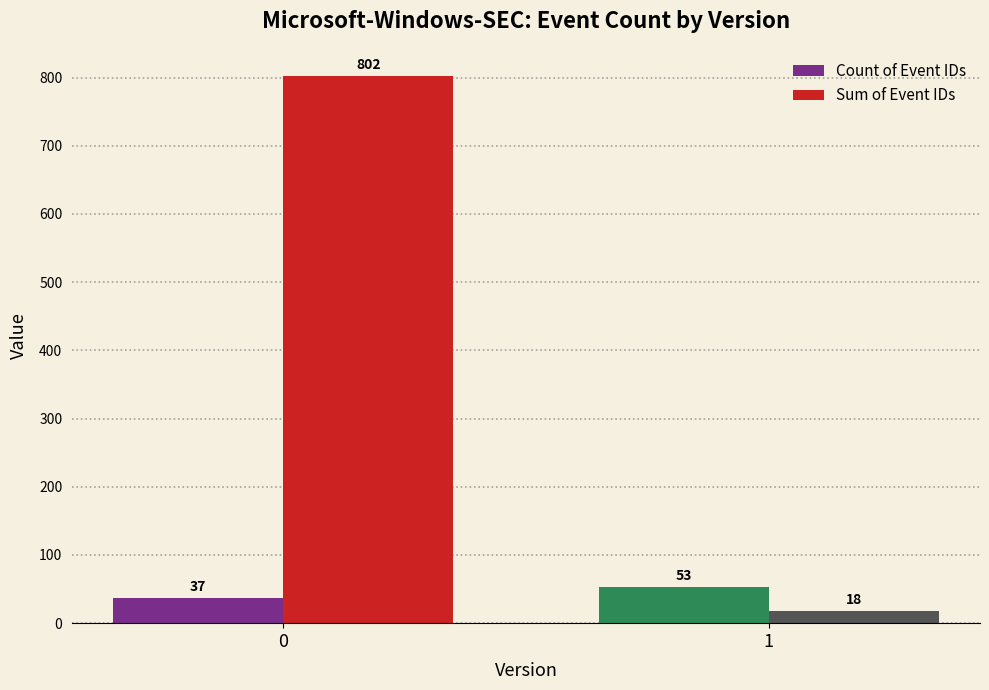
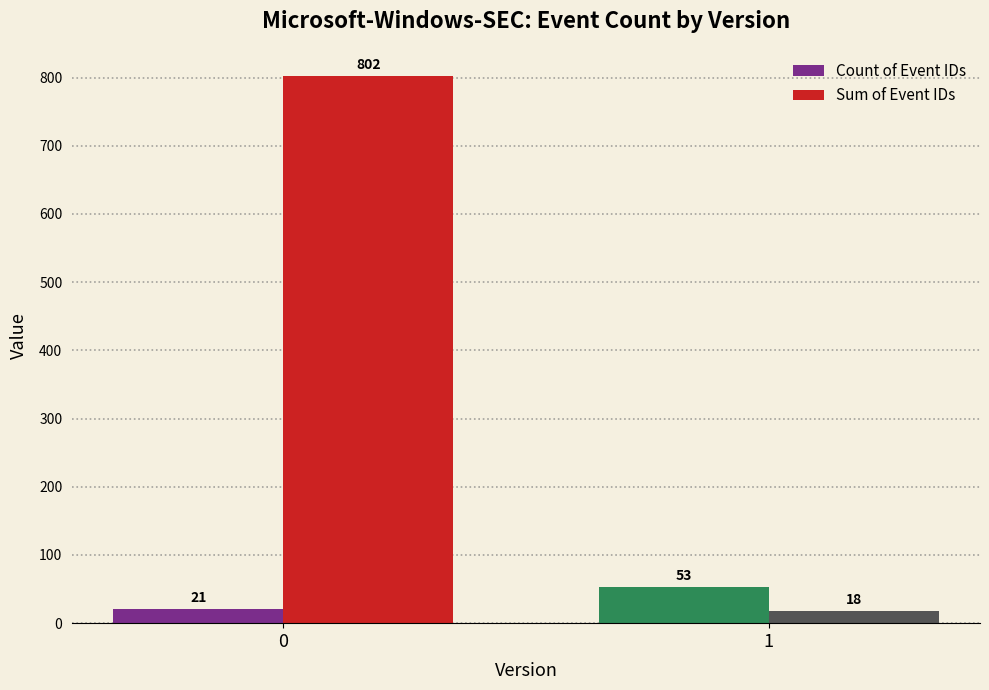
  {
    "Count of Event IDs": {
-     "0": 37,
+     "0": 21,
      "1": 53
    },
    "Sum of Event IDs": {
      "0": 802,
      "1": 18
    }
  }
